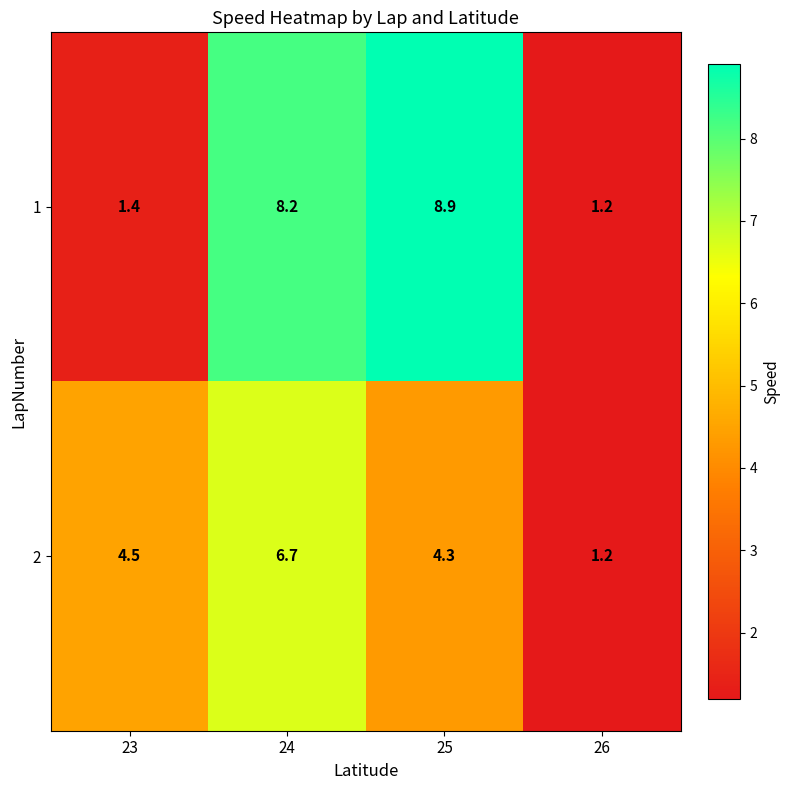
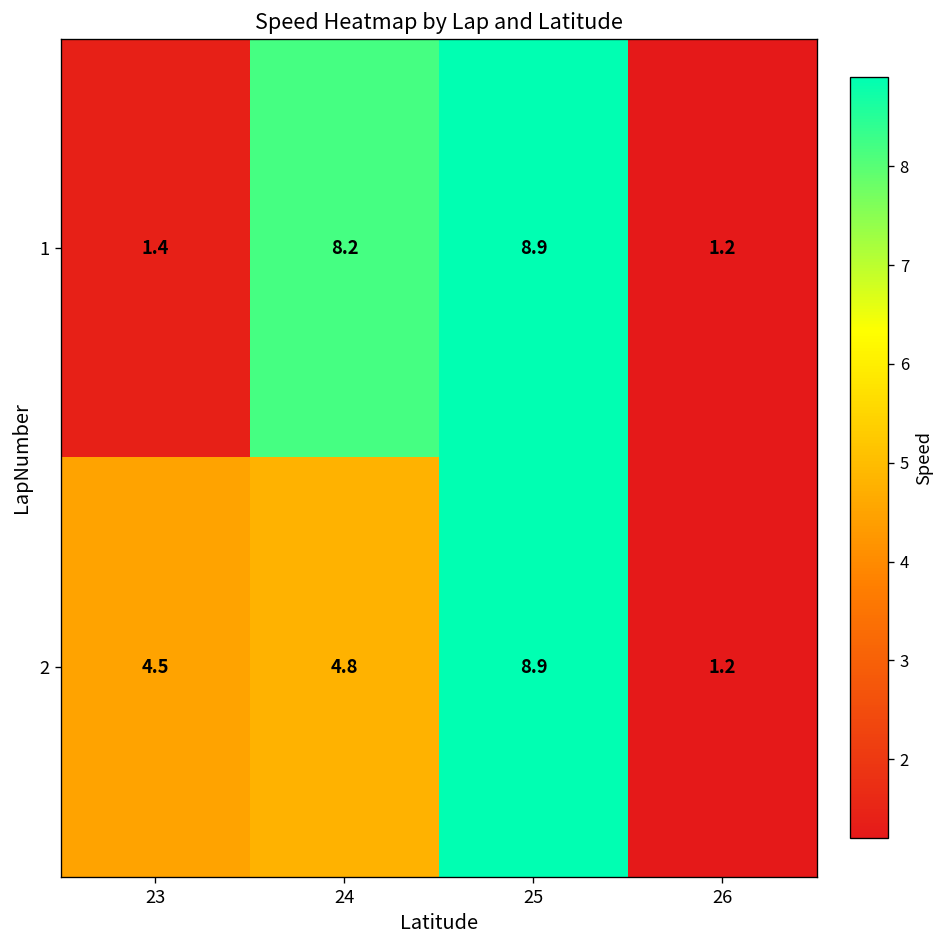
  {
    "1": {
      "23": 1.4,
      "24": 8.2,
      "25": 8.9,
      "26": 1.2
    },
    "2": {
      "23": 4.5,
-     "24": 6.7,
-     "25": 4.3,
+     "24": 4.8,
+     "25": 8.9,
      "26": 1.2
    }
  }
